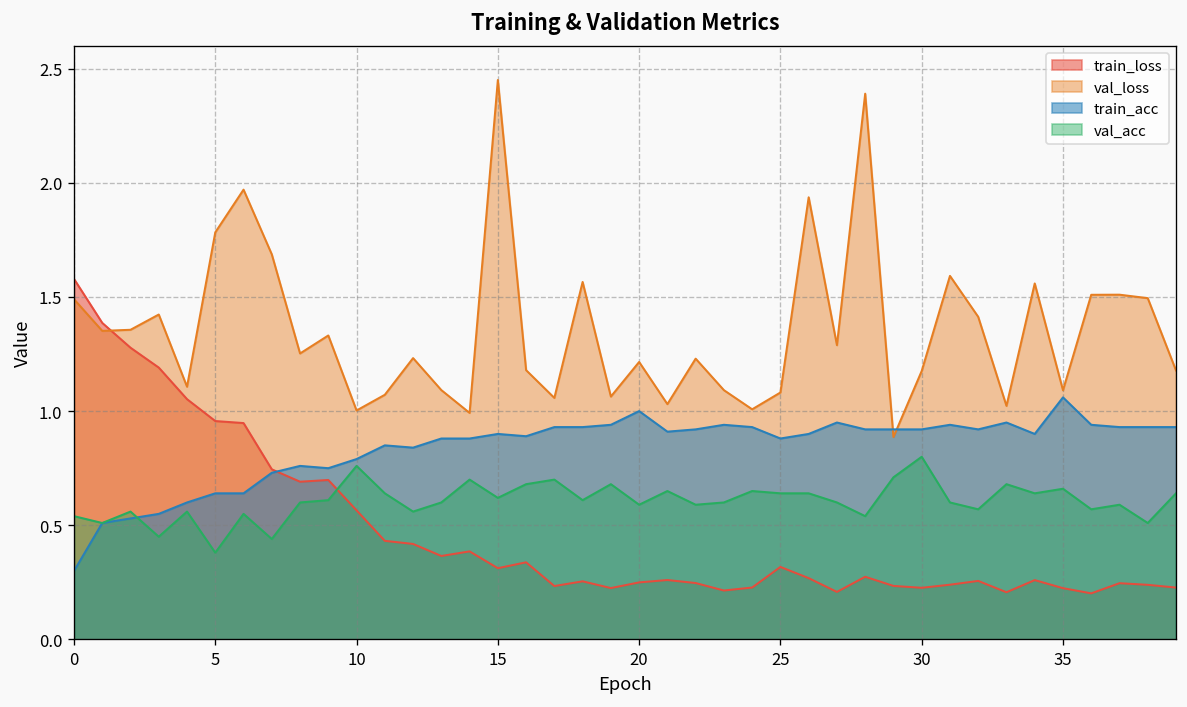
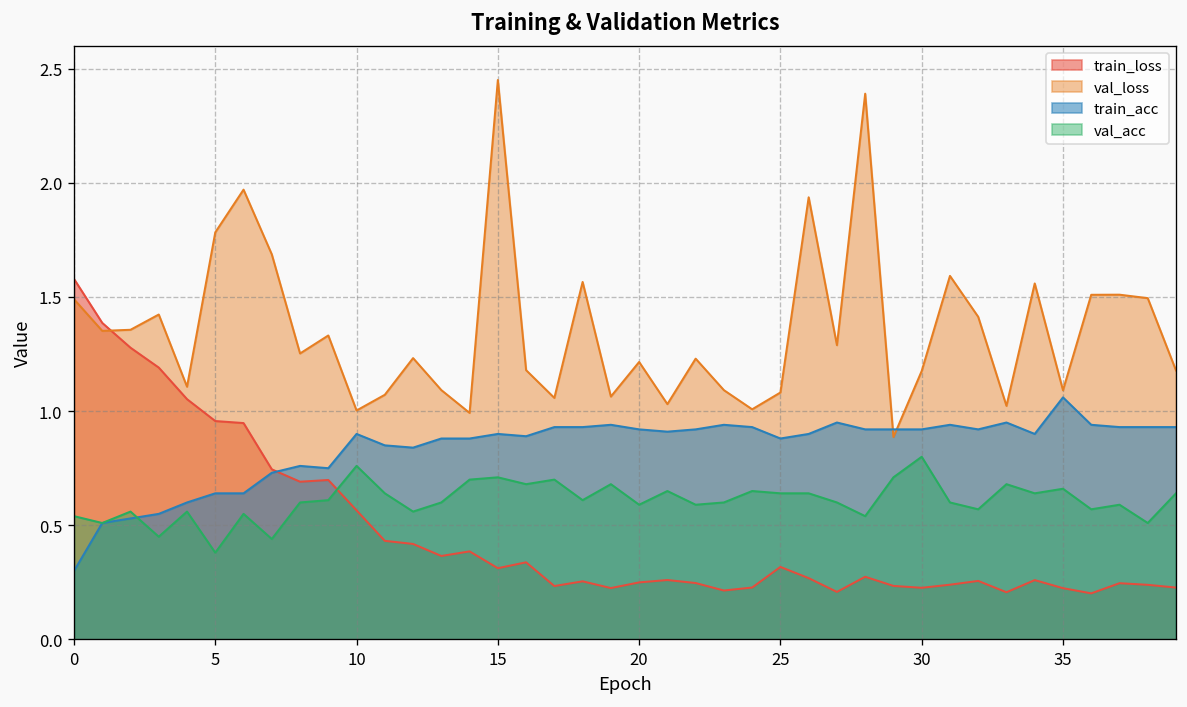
  {
    "train_acc": {
      "0": 0.30,
      "5": 0.64,
-     "10": 0.79,
+     "10": 0.90,
      "15": 0.90,
-     "20": 1.00,
+     "20": 0.92,
      "25": 0.88,
      "30": 0.92,
      "35": 1.06
    },
    "val_acc": {
      "0": 0.54,
      "5": 0.38,
      "10": 0.76,
-     "15": 0.62,
+     "15": 0.71,
      "20": 0.59,
      "25": 0.64,
      "30": 0.80,
      "35": 0.66
    }
  }
